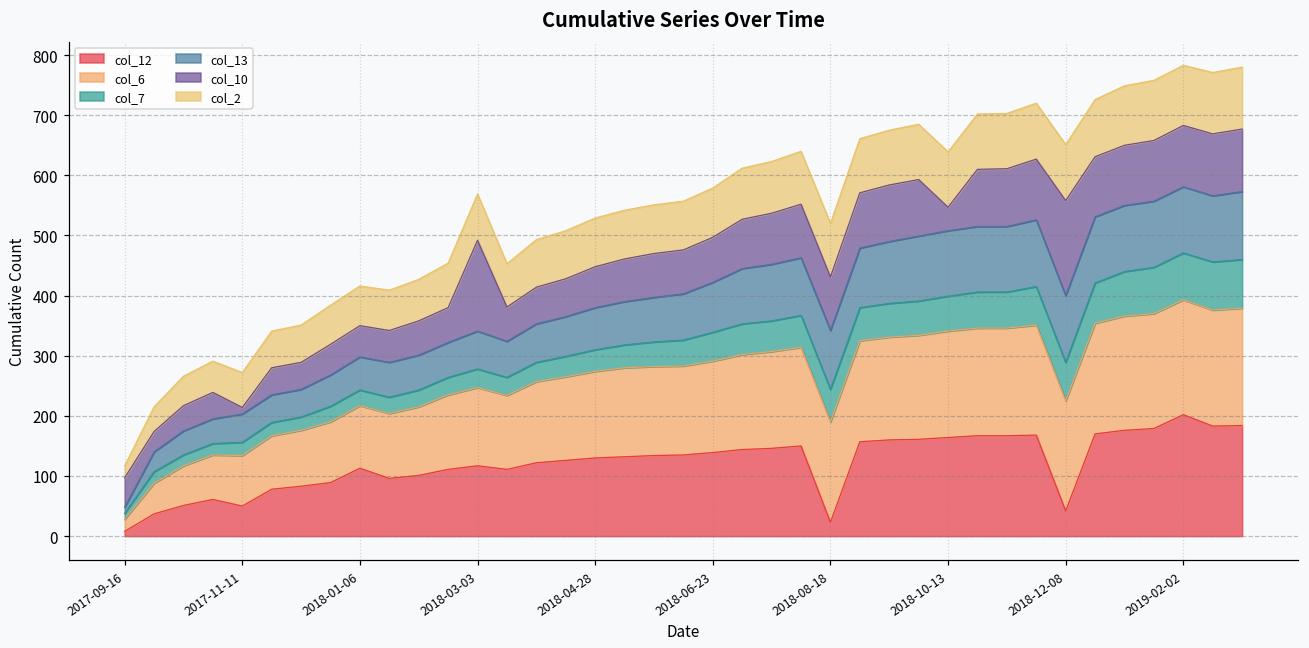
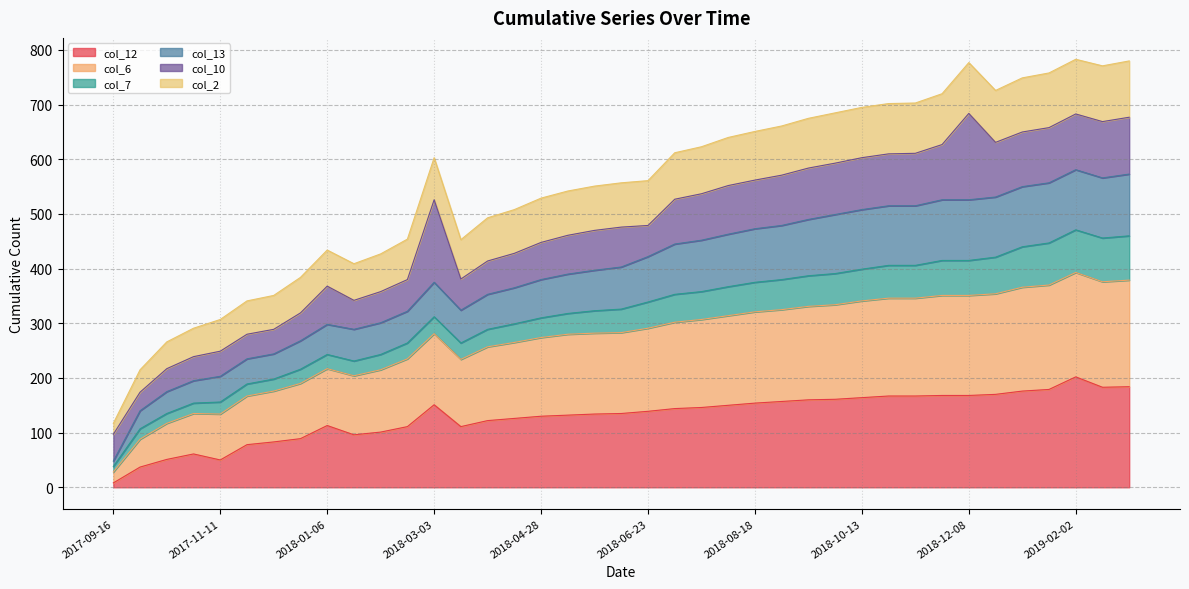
  {
    "col_12": {
      "2017-09-16": 10,
      "2017-11-11": 50,
      "2018-01-06": 110,
-     "2018-03-03": 120,
+     "2018-03-03": 150,
      "2018-04-28": 130,
      "2018-06-23": 140,
-     "2018-08-18": 20,
+     "2018-08-18": 150,
      "2018-10-13": 160,
-     "2018-12-08": 40,
+     "2018-12-08": 170,
      "2019-02-02": 200
    },
    "col_10": {
      "2017-09-16": 50,
-     "2017-11-11": 10,
-     "2018-01-06": 50,
+     "2017-11-11": 50,
+     "2018-01-06": 70,
      "2018-03-03": 150,
      "2018-04-28": 70,
-     "2018-06-23": 80,
+     "2018-06-23": 60,
      "2018-08-18": 90,
-     "2018-10-13": 40,
+     "2018-10-13": 100,
      "2018-12-08": 160,
      "2019-02-02": 100
    }
  }
